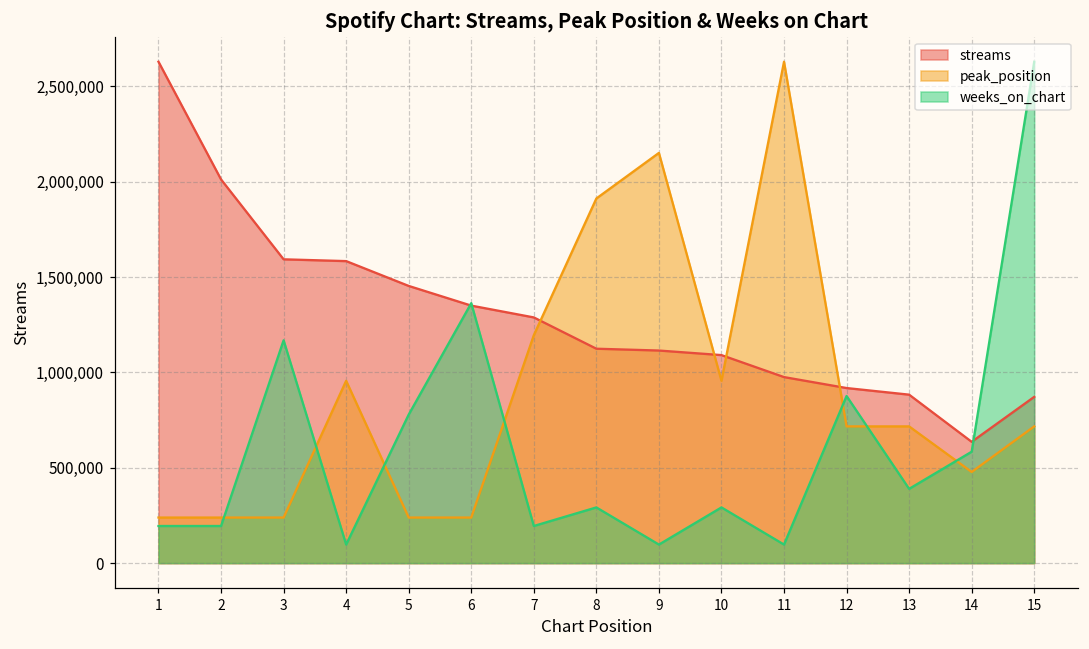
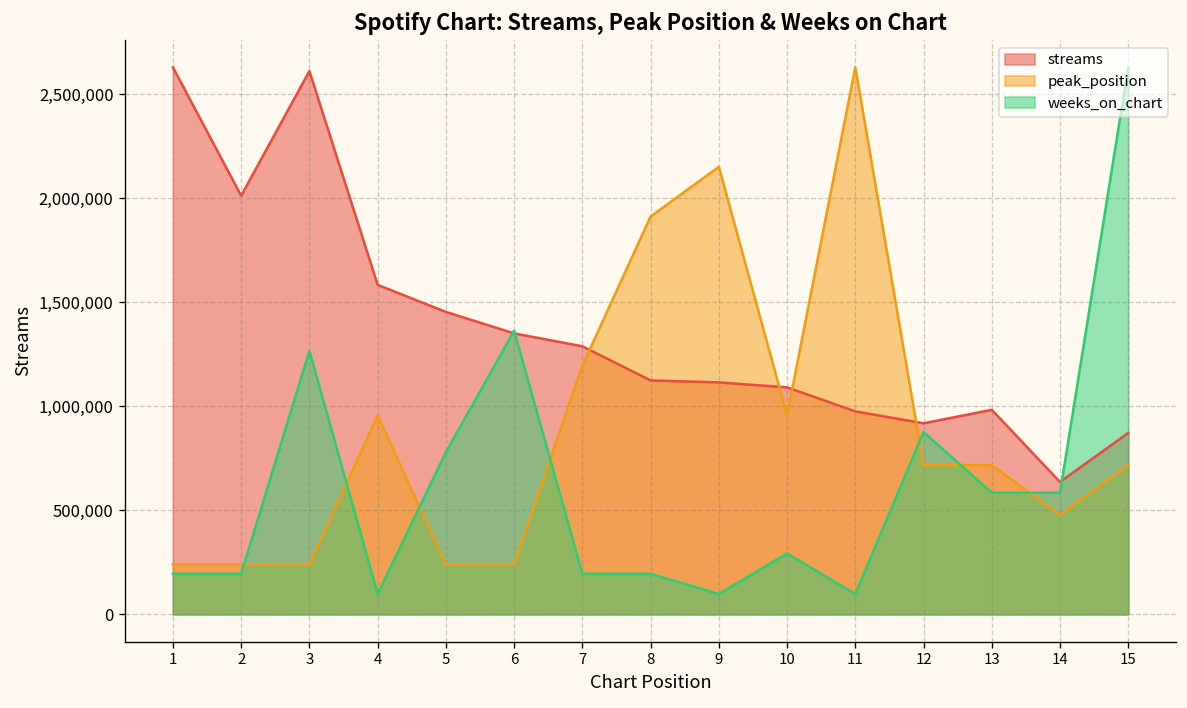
  {
    "streams": {
      "1": "2,630,000",
      "2": "2,010,000",
-     "3": "1,590,000",
+     "3": "2,610,000",
      "4": "1,580,000",
      "5": "1,450,000",
      "7": "1,290,000",
      "8": "1,120,000",
      "9": "1,110,000",
      "10": "1,090,000",
      "11": "980,000",
      "12": "920,000",
-     "13": "880,000",
+     "13": "980,000",
      "14": "640,000",
      "15": "870,000"
    },
    "peak_position": {
      "1": "240,000",
      "2": "240,000",
      "3": "240,000",
      "4": "960,000",
      "5": "240,000",
      "6": "240,000",
      "7": "1,190,000",
      "8": "1,910,000",
      "9": "2,150,000",
      "10": "960,000",
      "11": "2,630,000",
      "12": "720,000",
      "13": "720,000",
      "14": "480,000",
      "15": "720,000"
    },
    "weeks_on_chart": {
      "1": "190,000",
      "2": "190,000",
-     "3": "1,170,000",
+     "3": "1,270,000",
      "4": "100,000",
      "5": "780,000",
      "7": "190,000",
-     "8": "290,000",
+     "8": "190,000",
      "9": "100,000",
      "10": "290,000",
      "11": "100,000",
      "12": "880,000",
-     "13": "390,000",
+     "13": "580,000",
      "14": "580,000"
    }
  }
